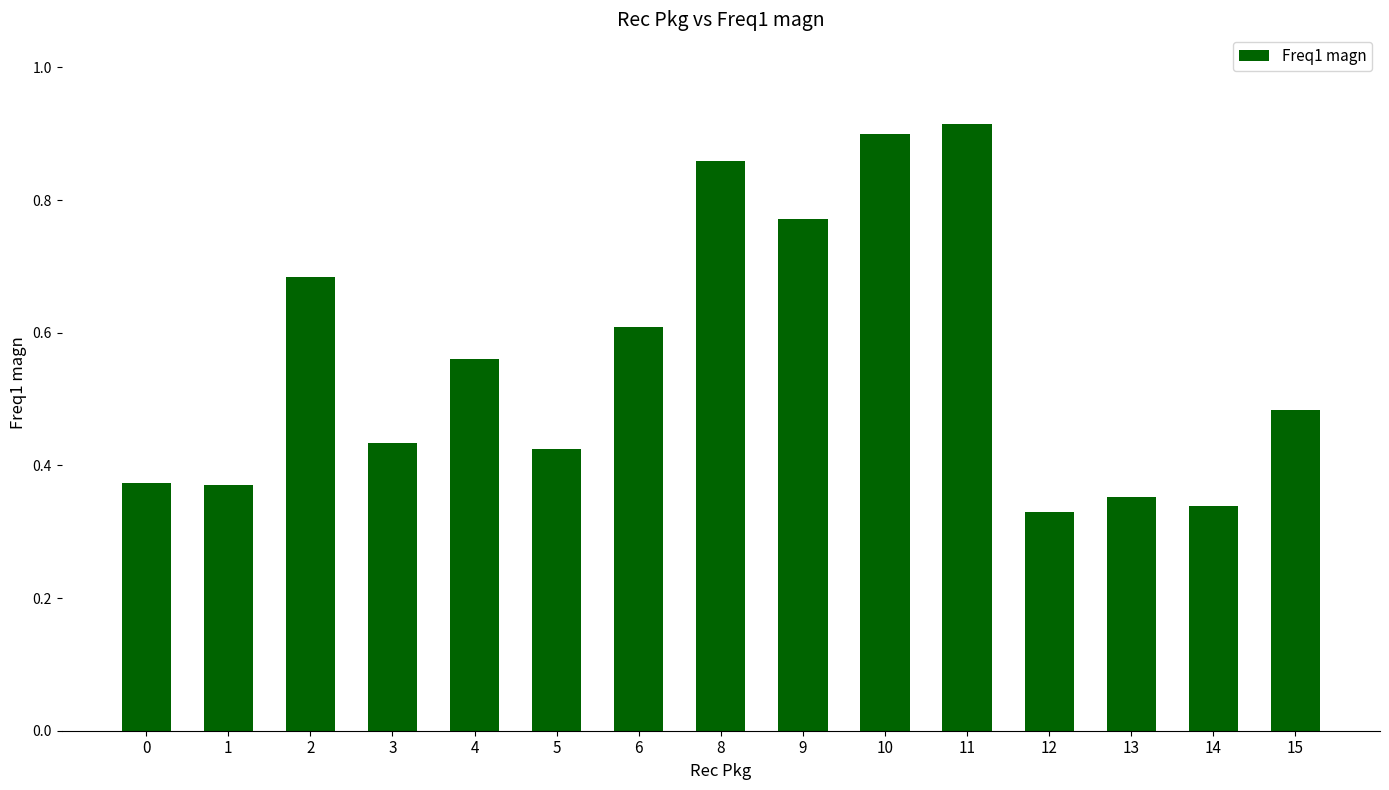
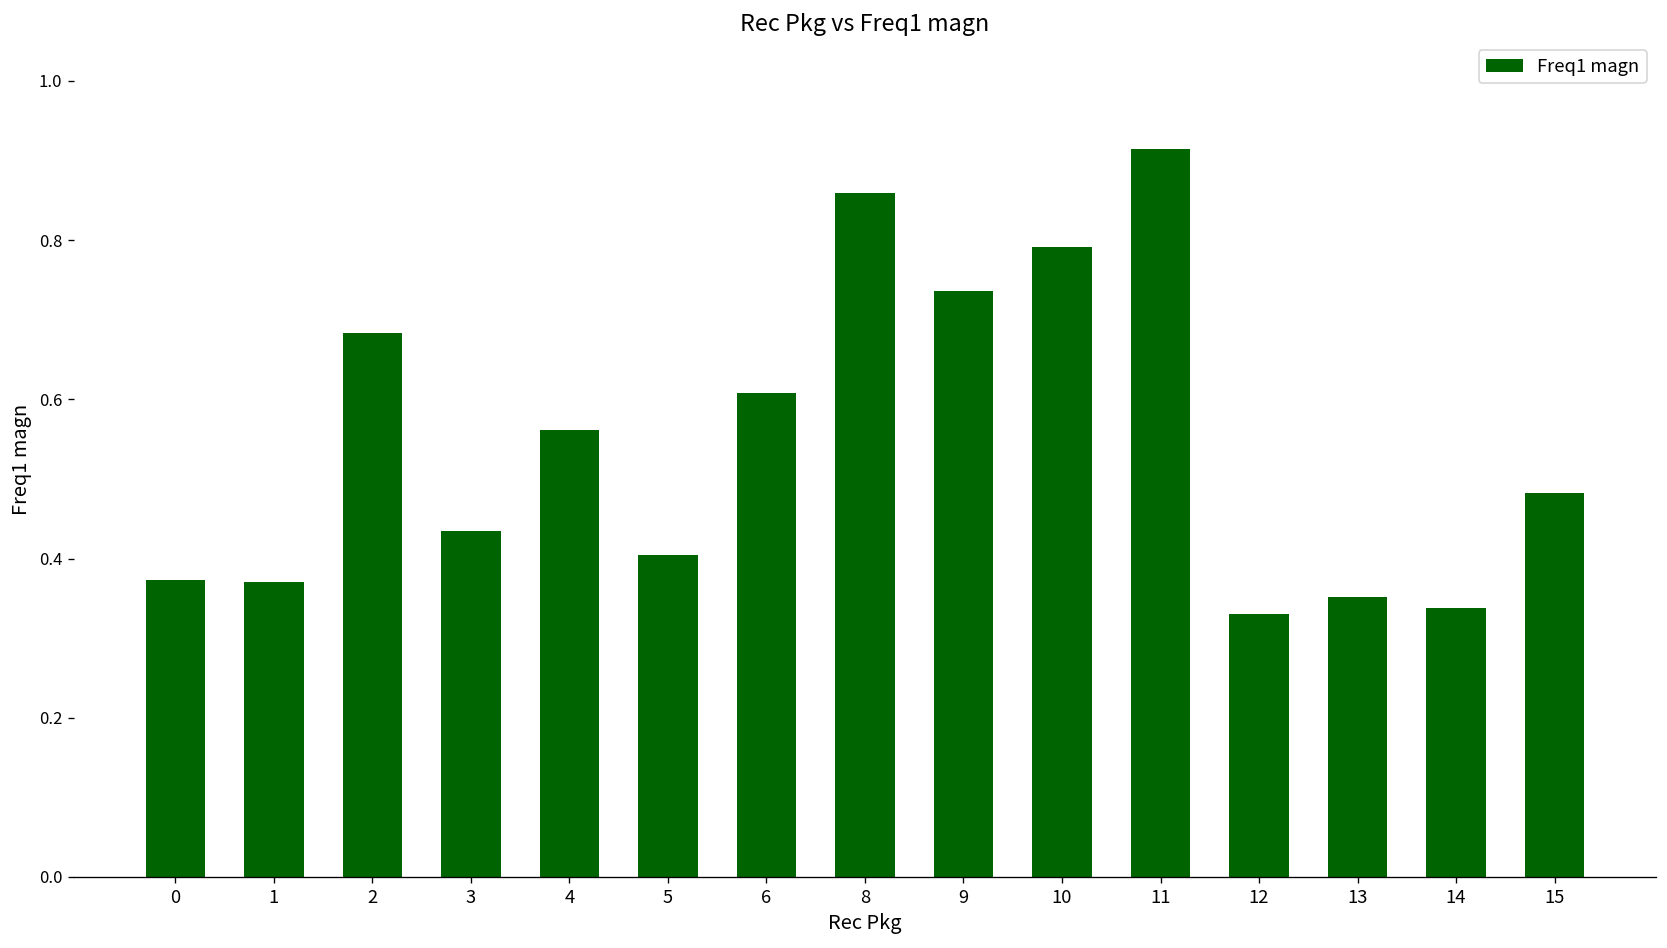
  {
    "0": 0.37,
    "1": 0.37,
    "2": 0.68,
    "3": 0.43,
    "4": 0.56,
-   "5": 0.42,
+   "5": 0.40,
    "6": 0.61,
    "8": 0.86,
-   "9": 0.77,
-   "10": 0.90,
+   "9": 0.74,
+   "10": 0.79,
    "11": 0.91,
    "12": 0.33,
    "13": 0.35,
    "14": 0.34,
    "15": 0.48
  }
